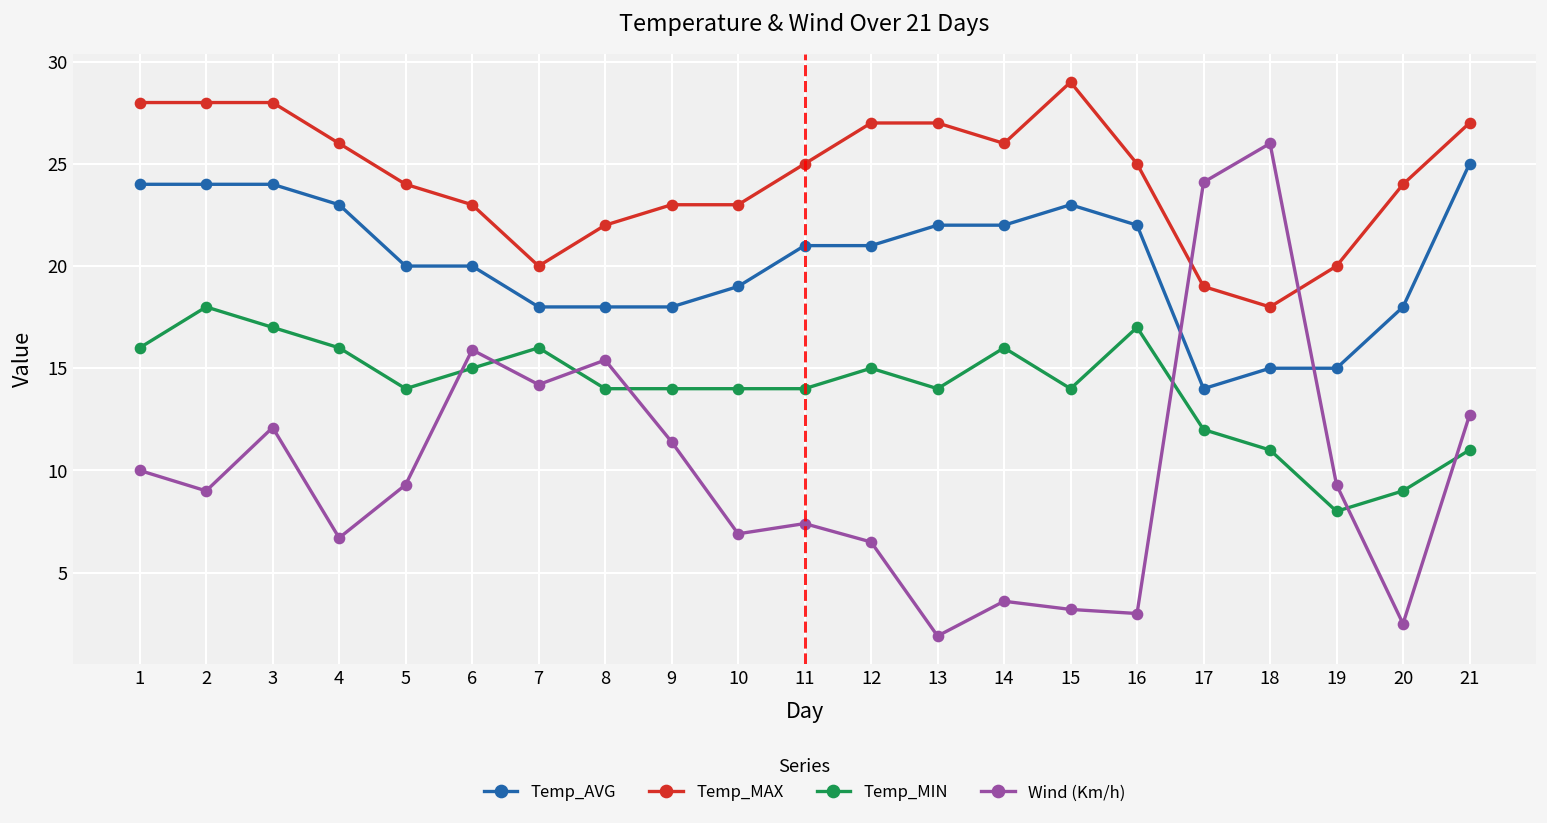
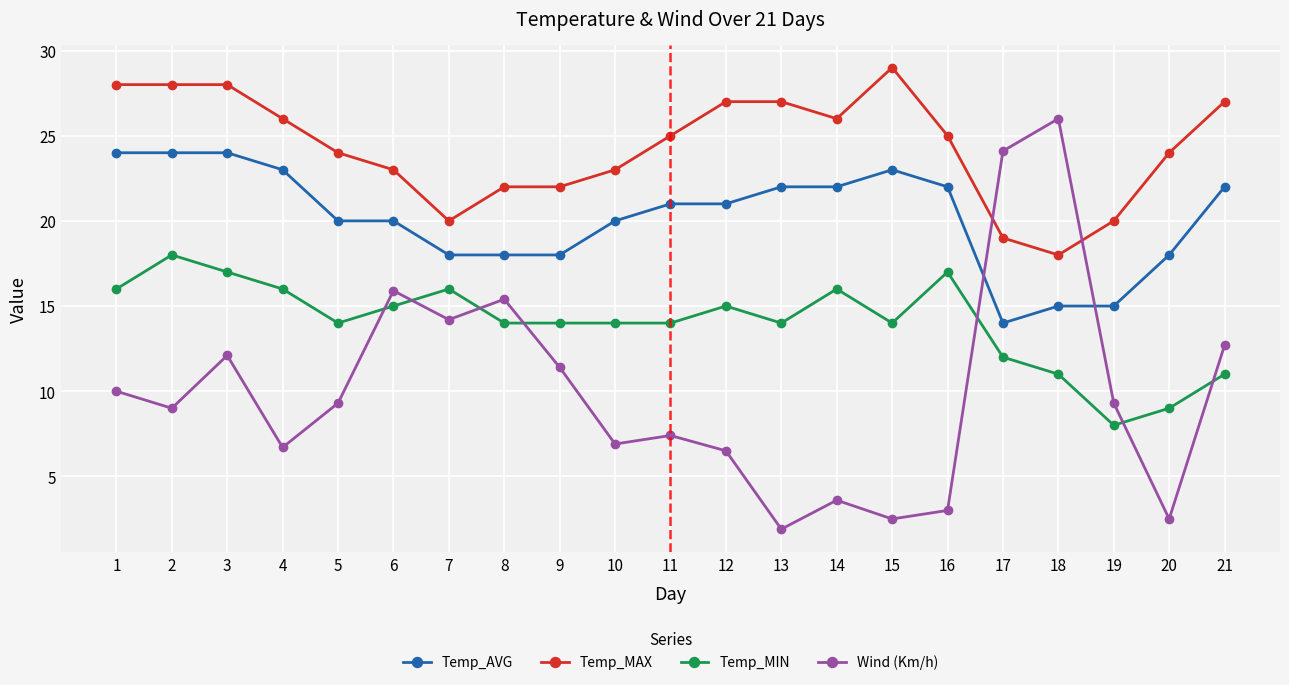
  {
    "Temp_AVG": {
      "1": 24,
      "2": 24,
      "3": 24,
      "4": 23,
      "5": 20,
      "6": 20,
      "7": 18,
      "8": 18,
      "9": 18,
-     "10": 19,
+     "10": 20,
      "11": 21,
      "12": 21,
      "13": 22,
      "14": 22,
      "15": 23,
      "16": 22,
      "17": 14,
      "18": 15,
      "19": 15,
      "20": 18,
-     "21": 25
+     "21": 22
    },
    "Temp_MAX": {
      "1": 28,
      "2": 28,
      "3": 28,
      "4": 26,
      "5": 24,
      "6": 23,
      "7": 20,
      "8": 22,
-     "9": 23,
+     "9": 22,
      "10": 23,
      "11": 25,
      "12": 27,
      "13": 27,
      "14": 26,
      "15": 29,
      "16": 25,
      "17": 19,
      "18": 18,
      "19": 20,
      "20": 24,
      "21": 27
    },
    "Temp_MIN": {
      "1": 16.0,
      "2": 18.0,
      "3": 17.0,
      "4": 16.0,
      "5": 14.0,
      "6": 15.0,
      "7": 16.0,
      "8": 14.0,
      "9": 14.0,
      "10": 14.0,
      "11": 14.0,
      "12": 15.0,
      "13": 14.0,
      "14": 16.0,
      "15": 14.0,
      "16": 17.0,
      "17": 12.0,
      "18": 11.0,
      "19": 8.0,
      "20": 9.0,
      "21": 11.0
    },
    "Wind (Km/h)": {
      "1": 10.0,
      "2": 9.0,
      "3": 12.1,
      "4": 6.7,
      "5": 9.3,
      "6": 15.9,
      "7": 14.2,
      "8": 15.4,
      "9": 11.4,
      "10": 6.9,
      "11": 7.4,
      "12": 6.5,
      "13": 1.9,
      "14": 3.6,
-     "15": 3.2,
+     "15": 2.5,
      "16": 3.0,
      "17": 24.1,
      "18": 26.0,
      "19": 9.3,
      "20": 2.5,
      "21": 12.7
    }
  }
